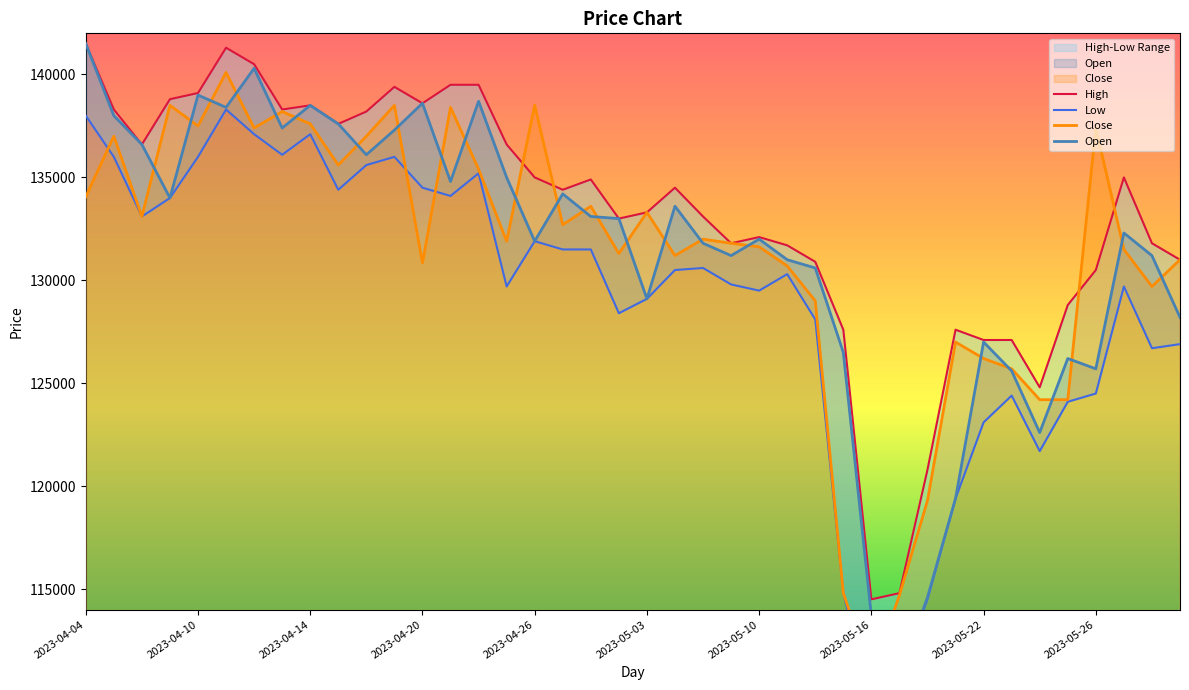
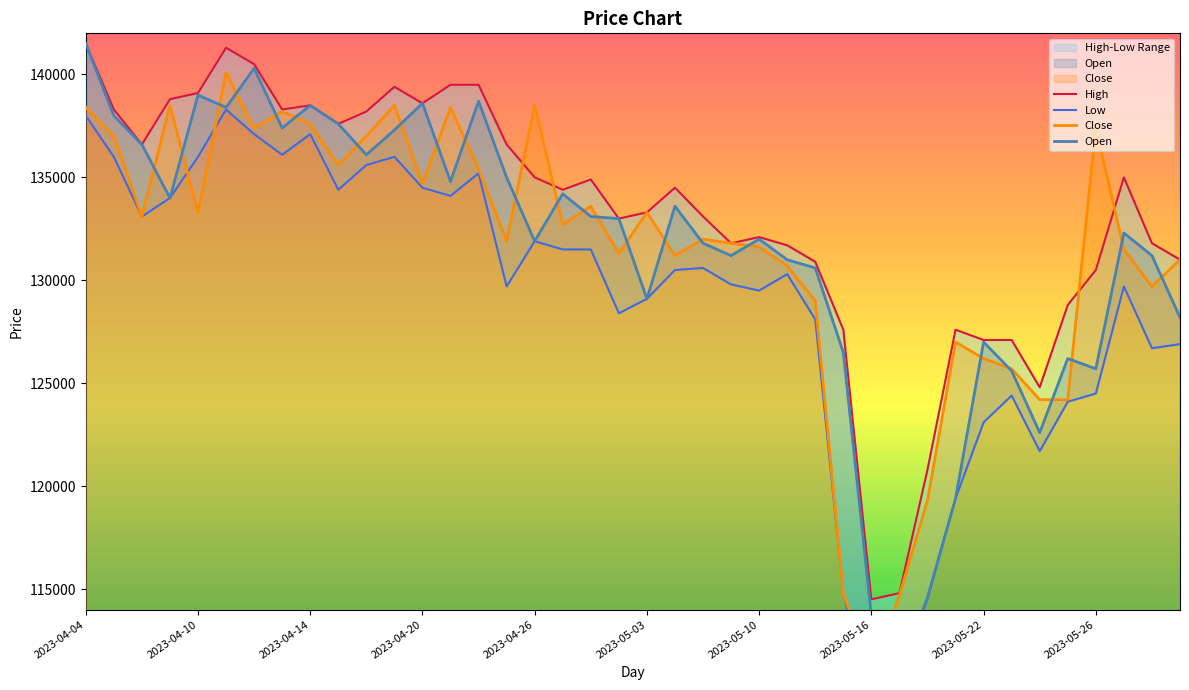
  {
    "Close": {
-     "2023-04-04": 134100,
-     "2023-04-10": 137500,
+     "2023-04-04": 138400,
+     "2023-04-10": 133300,
      "2023-04-14": 137600,
-     "2023-04-20": 130800,
+     "2023-04-20": 134700,
      "2023-04-26": 138500,
      "2023-05-10": 131600,
      "2023-05-22": 126200
    }
  }
